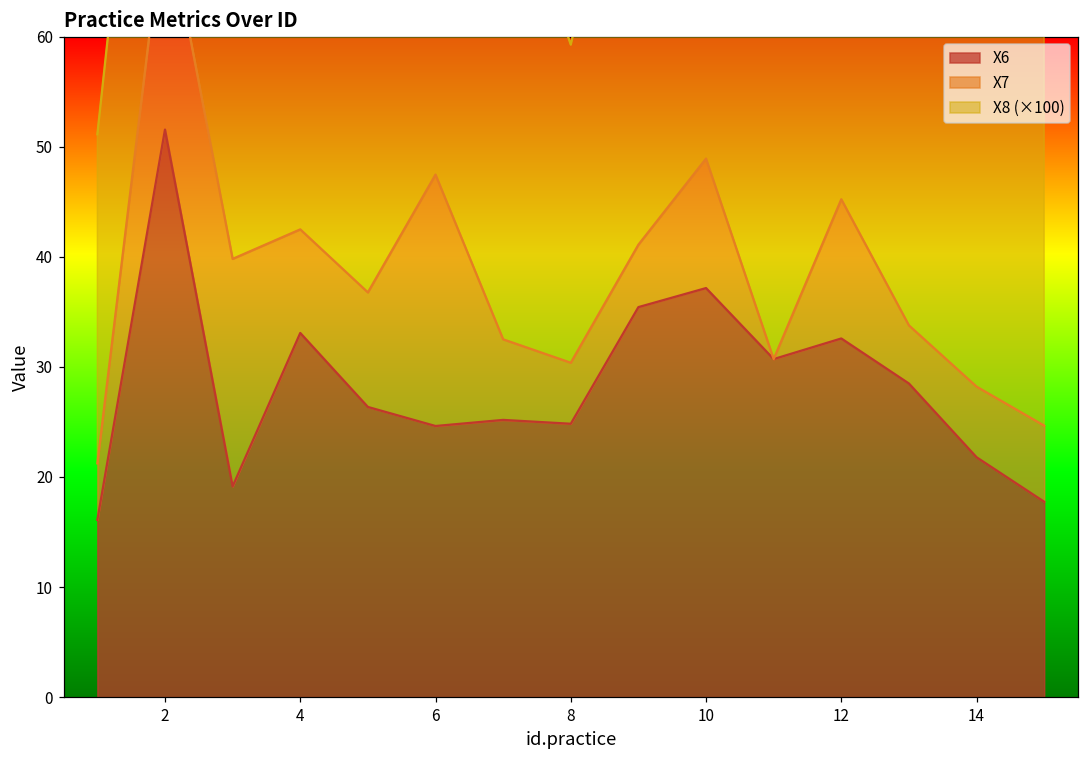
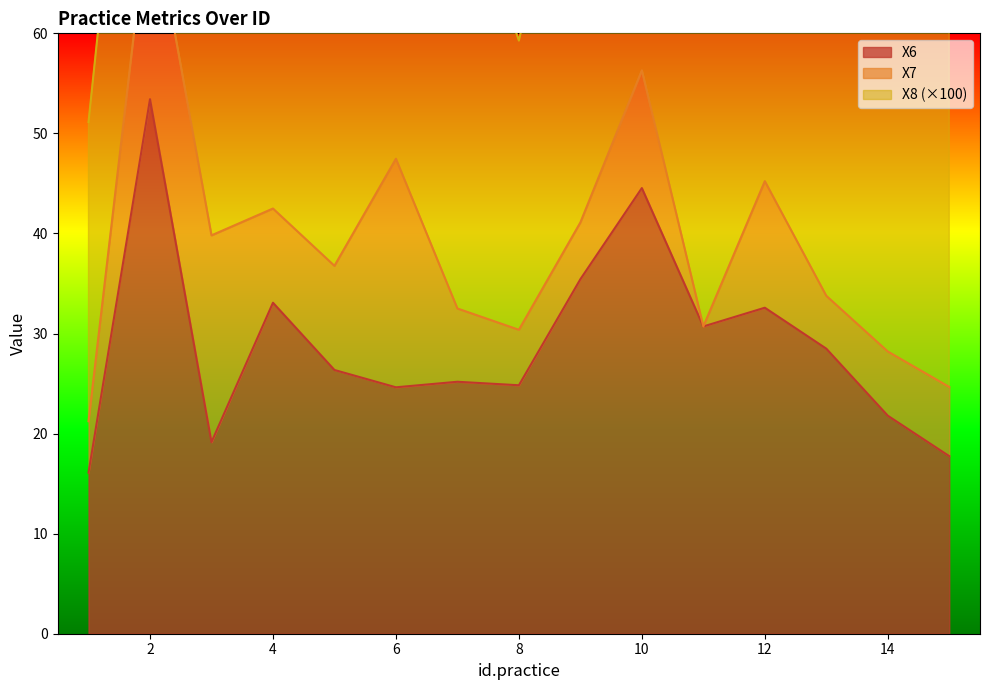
  {
    "X6": {
-     "2": 51.6,
+     "2": 53.4,
      "4": 33.1,
      "6": 24.6,
      "8": 24.8,
-     "10": 37.2,
+     "10": 44.5,
      "12": 32.6,
      "14": 21.8
    }
  }
